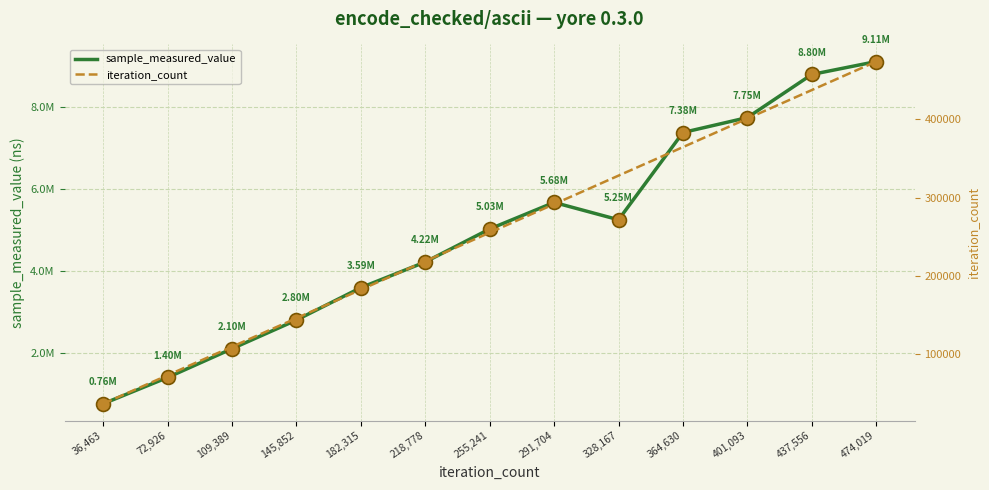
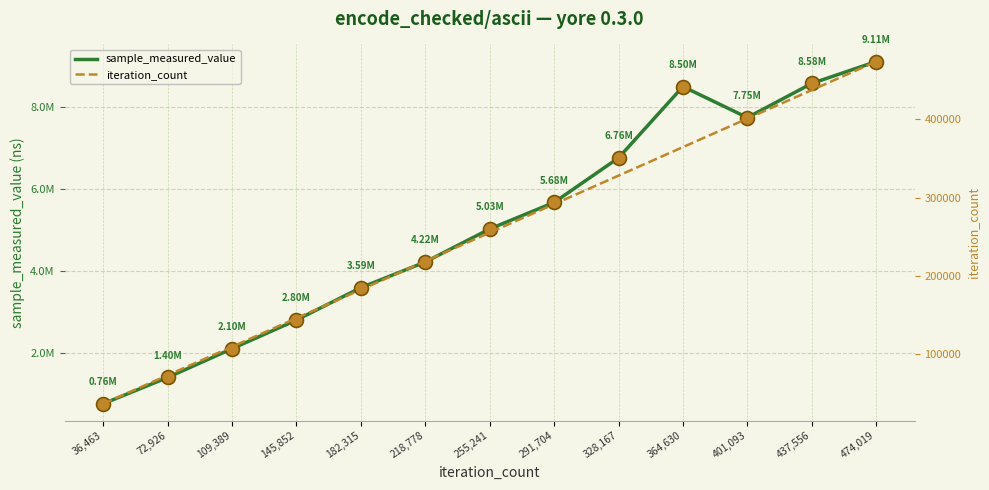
  {
    "sample_measured_value": {
      "36,463": "0.76M",
      "72,926": "1.40M",
      "109,389": "2.10M",
      "145,852": "2.80M",
      "182,315": "3.59M",
      "218,778": "4.22M",
      "255,241": "5.03M",
      "291,704": "5.68M",
-     "328,167": "5.25M",
-     "364,630": "7.38M",
+     "328,167": "6.76M",
+     "364,630": "8.50M",
      "401,093": "7.75M",
-     "437,556": "8.80M",
+     "437,556": "8.58M",
      "474,019": "9.11M"
    }
  }
